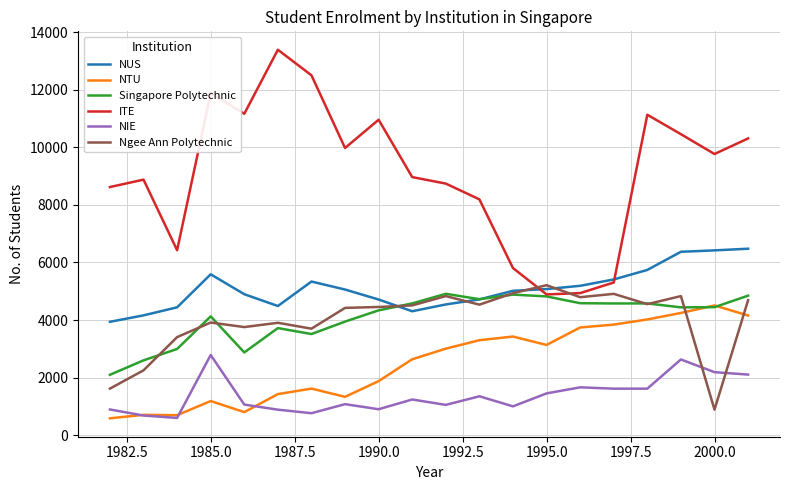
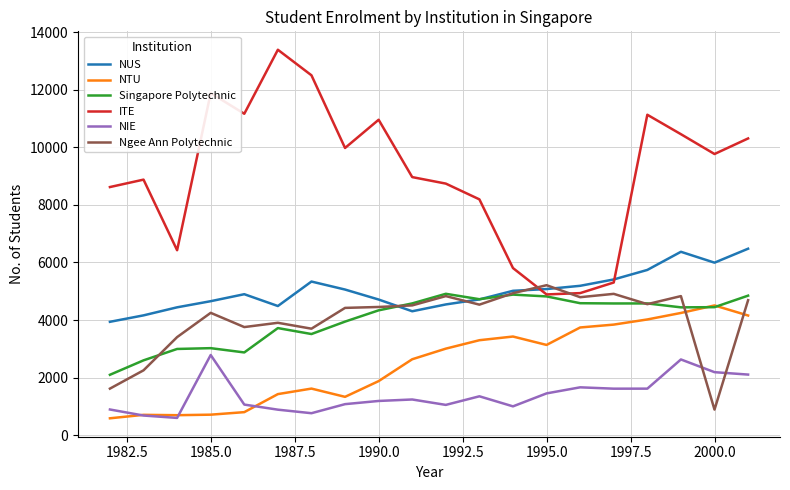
  {
    "NUS": {
-     "1985.0": 5600,
+     "1985.0": 4700,
      "1990.0": 4700,
      "1995.0": 5100,
-     "2000.0": 6400
+     "2000.0": 6000
    },
    "NTU": {
-     "1985.0": 1200,
+     "1985.0": 700,
      "1990.0": 1900,
      "1995.0": 3100
    },
    "Singapore Polytechnic": {
-     "1985.0": 4100,
+     "1985.0": 3000,
      "1990.0": 4300
    },
    "ITE": {
      "1990.0": 11000,
      "2000.0": 9800
    },
    "NIE": {
      "1985.0": 2800,
-     "1990.0": 900,
+     "1990.0": 1200,
      "1995.0": 1400,
      "2000.0": 2200
    },
    "Ngee Ann Polytechnic": {
-     "1985.0": 3900,
+     "1985.0": 4200,
      "1990.0": 4500,
      "1995.0": 5200,
      "2000.0": 900
    }
  }
